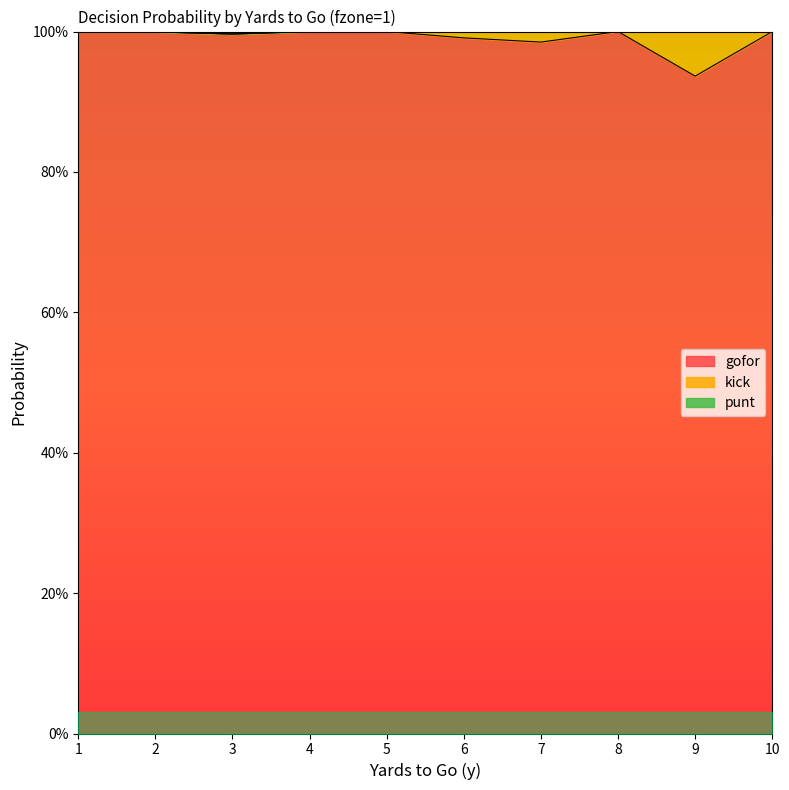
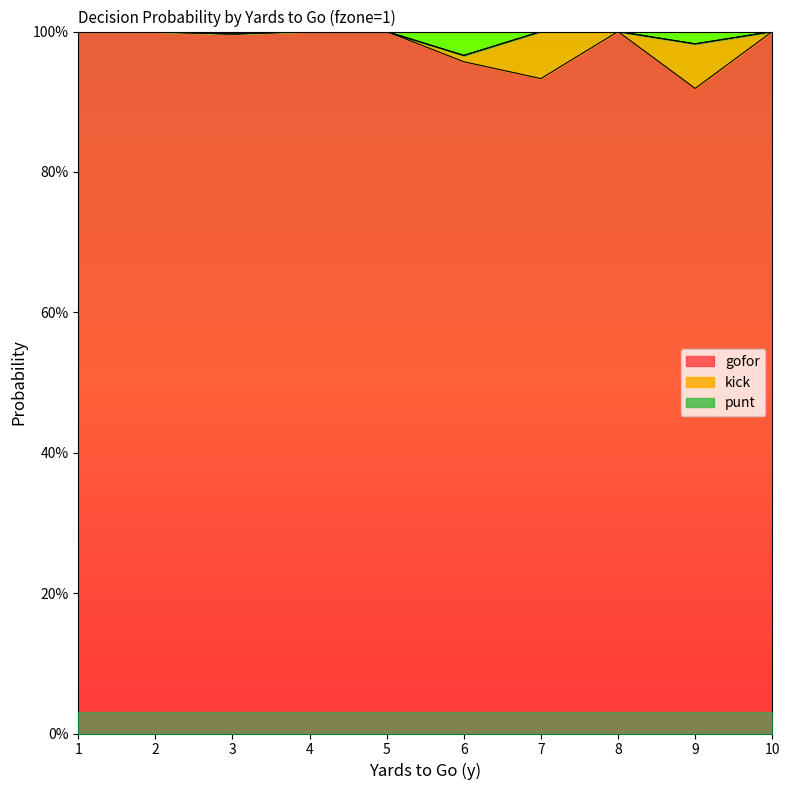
  {
    "gofor": {
-     "6": "99%",
-     "7": "99%",
-     "9": "94%"
+     "6": "96%",
+     "7": "93%",
+     "9": "92%"
    }
  }
